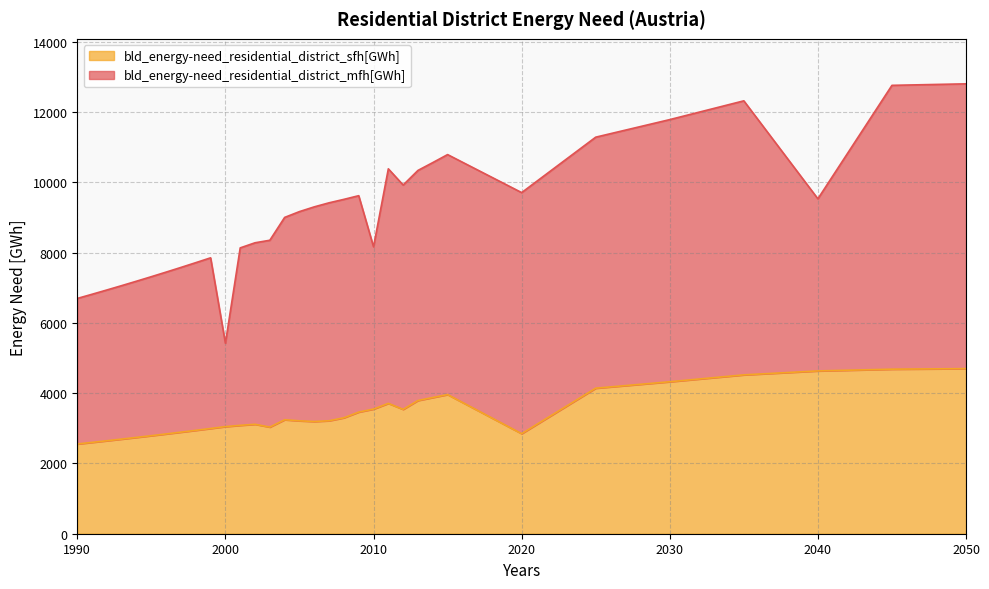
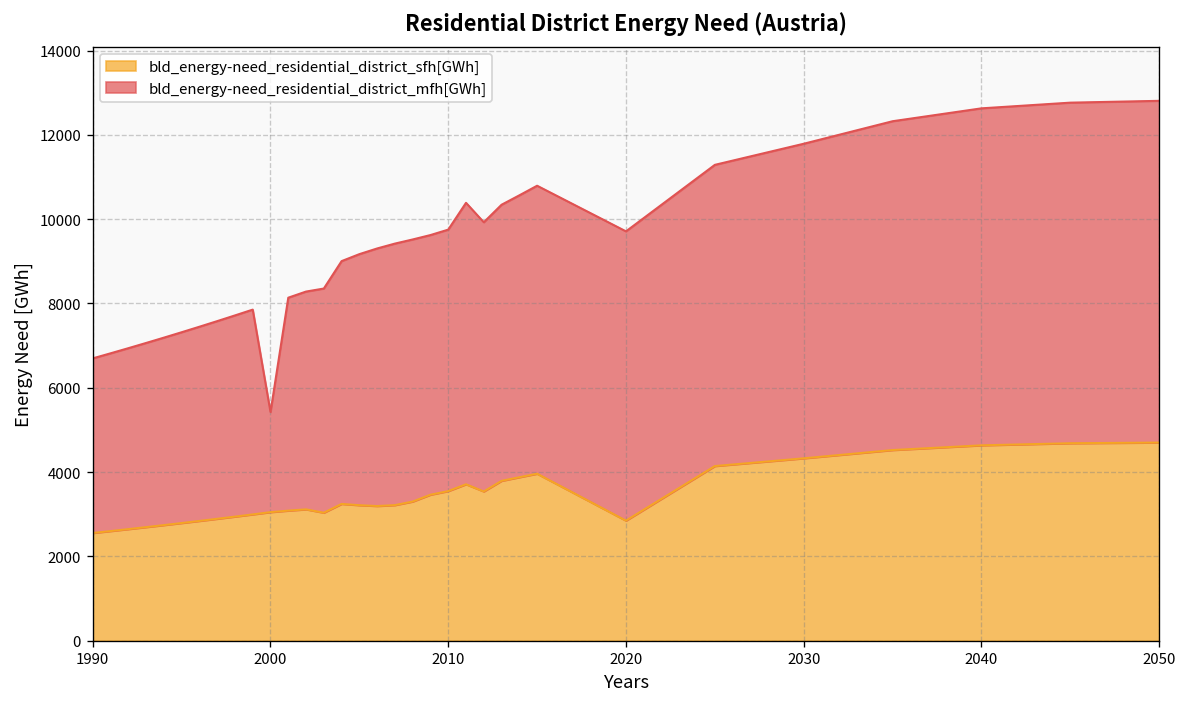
  {
    "bld_energy-need_residential_district_sfh[GWh]": {
      "1990": 2600,
      "2000": 3000,
      "2010": 3500,
      "2020": 2800,
      "2030": 4300,
      "2040": 4600,
      "2050": 4700
    },
    "bld_energy-need_residential_district_mfh[GWh]": {
      "1990": 4100,
      "2000": 2400,
-     "2010": 4600,
+     "2010": 6200,
      "2020": 6900,
      "2030": 7500,
-     "2040": 4900,
+     "2040": 8000,
      "2050": 8100
    }
  }
